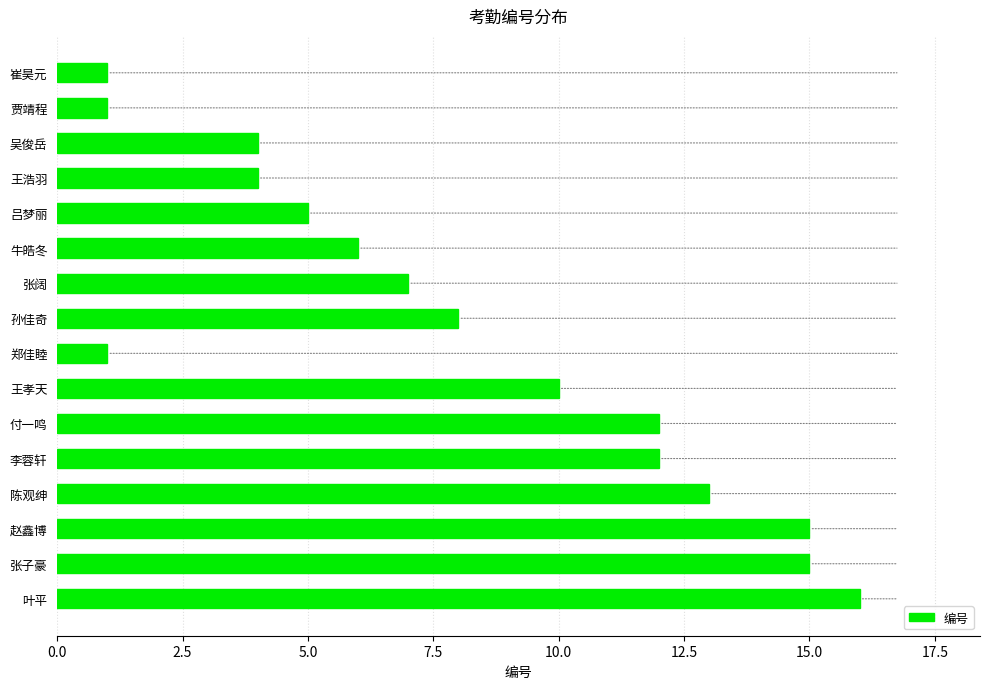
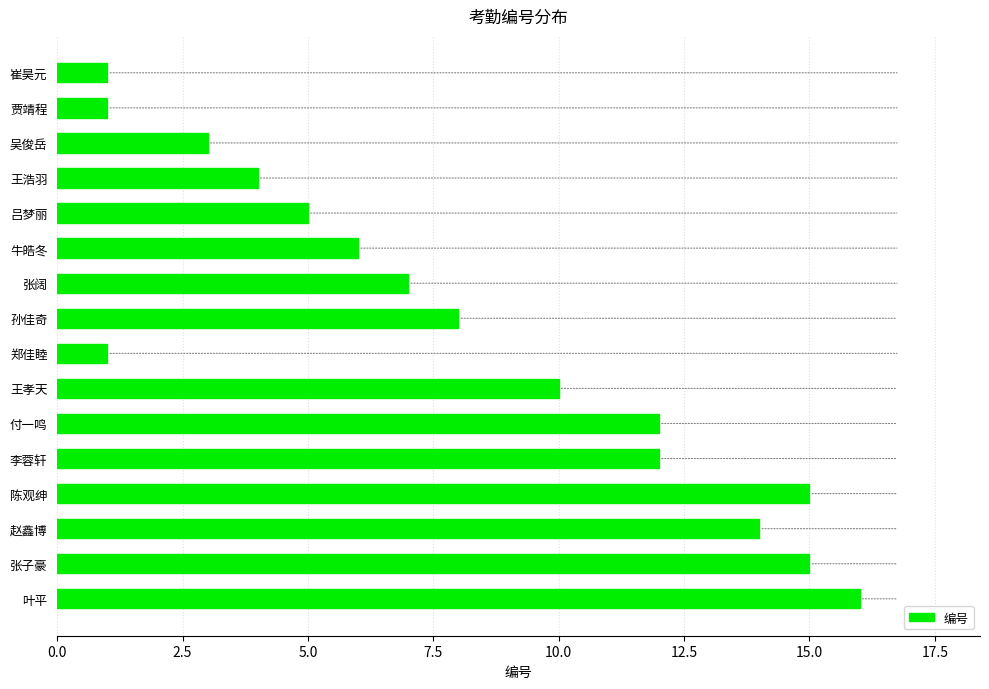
  {
    "崔昊元": 1,
    "贾靖程": 1,
-   "吴俊岳": 4,
+   "吴俊岳": 3,
    "王浩羽": 4,
    "吕梦丽": 5,
    "牛皓冬": 6,
    "张阔": 7,
    "孙佳奇": 8,
    "郑佳睦": 1,
    "王孝天": 10,
    "付一鸣": 12,
    "李蓉轩": 12,
-   "陈观绅": 13,
-   "赵鑫博": 15,
+   "陈观绅": 15,
+   "赵鑫博": 14,
    "张子豪": 15,
    "叶平": 16
  }
